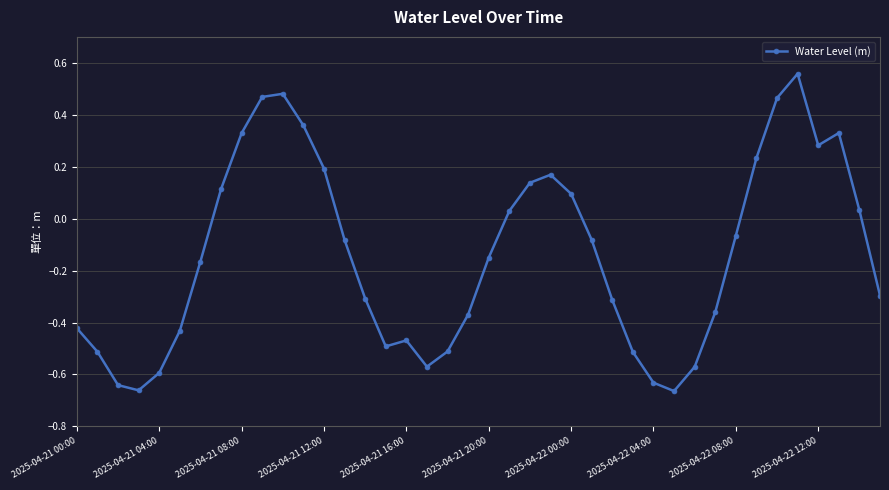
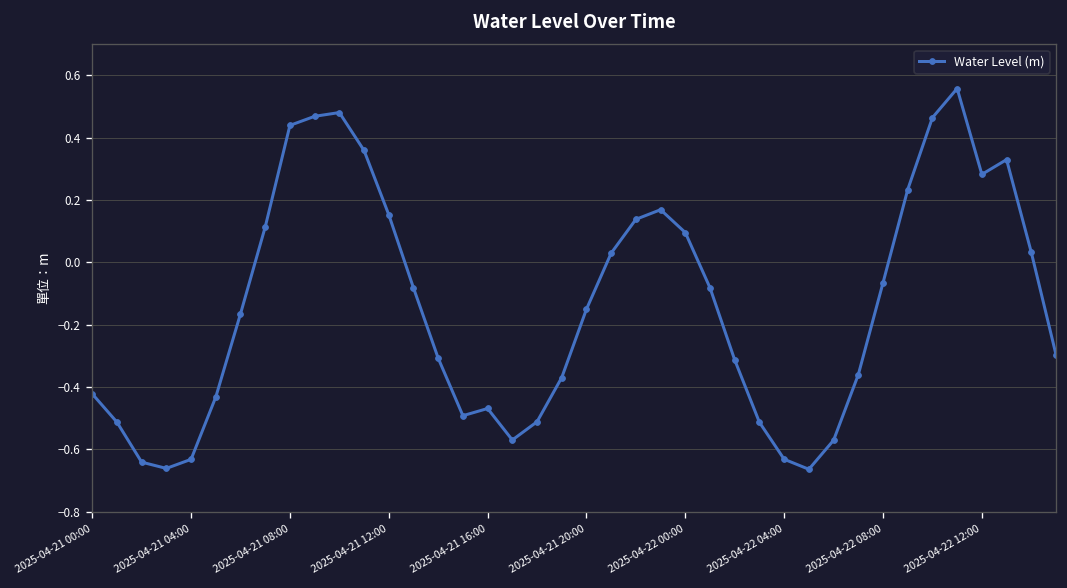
  {
    "2025-04-21 00:00": -0.42,
-   "2025-04-21 04:00": -0.59,
-   "2025-04-21 08:00": 0.33,
-   "2025-04-21 12:00": 0.19,
+   "2025-04-21 04:00": -0.63,
+   "2025-04-21 08:00": 0.44,
+   "2025-04-21 12:00": 0.15,
    "2025-04-21 16:00": -0.47,
    "2025-04-21 20:00": -0.15,
    "2025-04-22 00:00": 0.10,
    "2025-04-22 04:00": -0.63,
    "2025-04-22 08:00": -0.07,
    "2025-04-22 12:00": 0.28
  }
